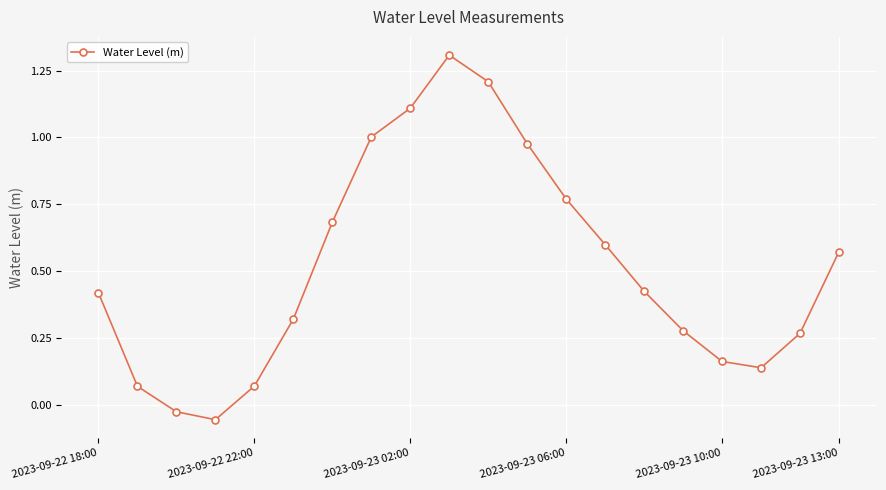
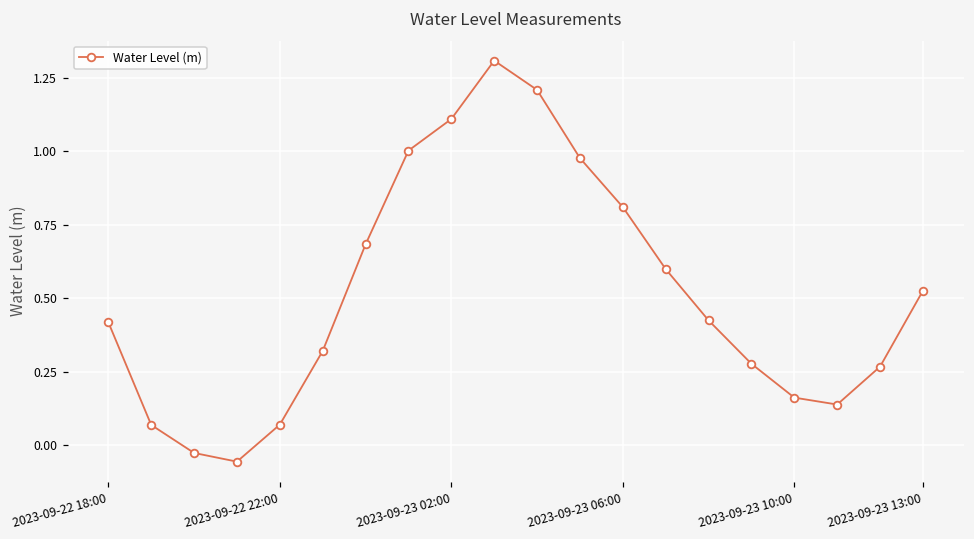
  {
    "2023-09-22 18:00": 0.42,
    "2023-09-22 22:00": 0.07,
    "2023-09-23 02:00": 1.11,
-   "2023-09-23 06:00": 0.77,
+   "2023-09-23 06:00": 0.81,
    "2023-09-23 10:00": 0.16,
-   "2023-09-23 13:00": 0.57
+   "2023-09-23 13:00": 0.53
  }
